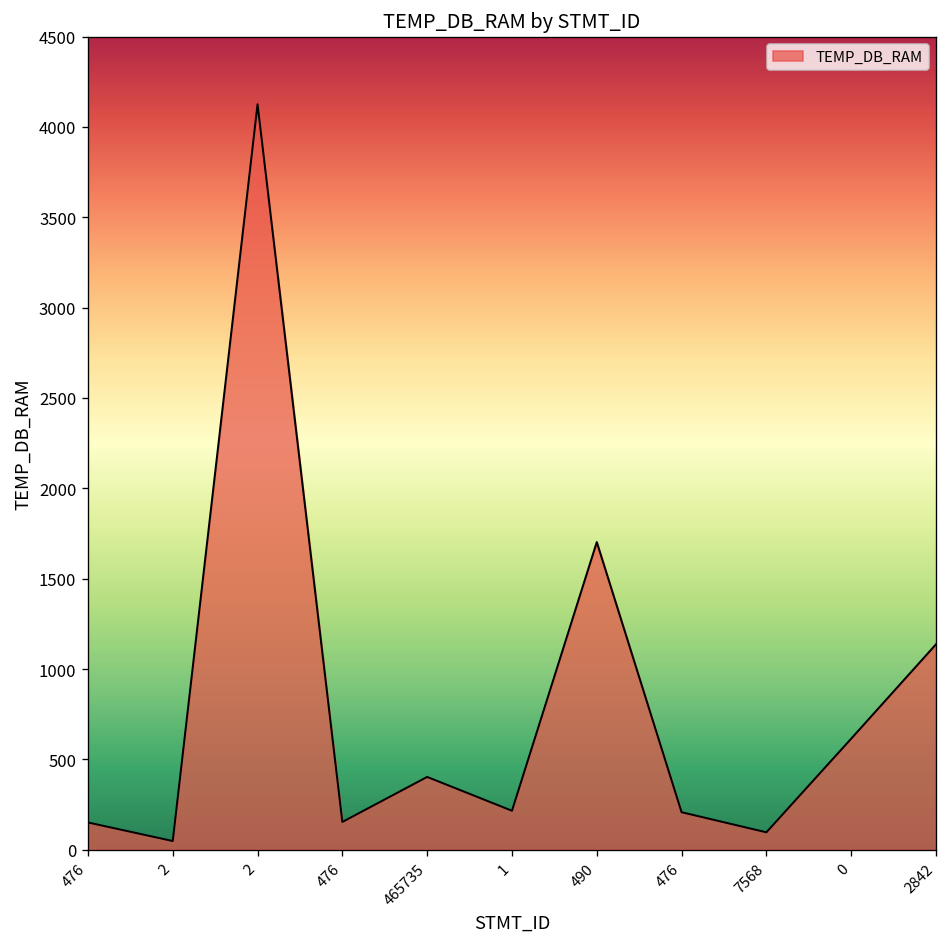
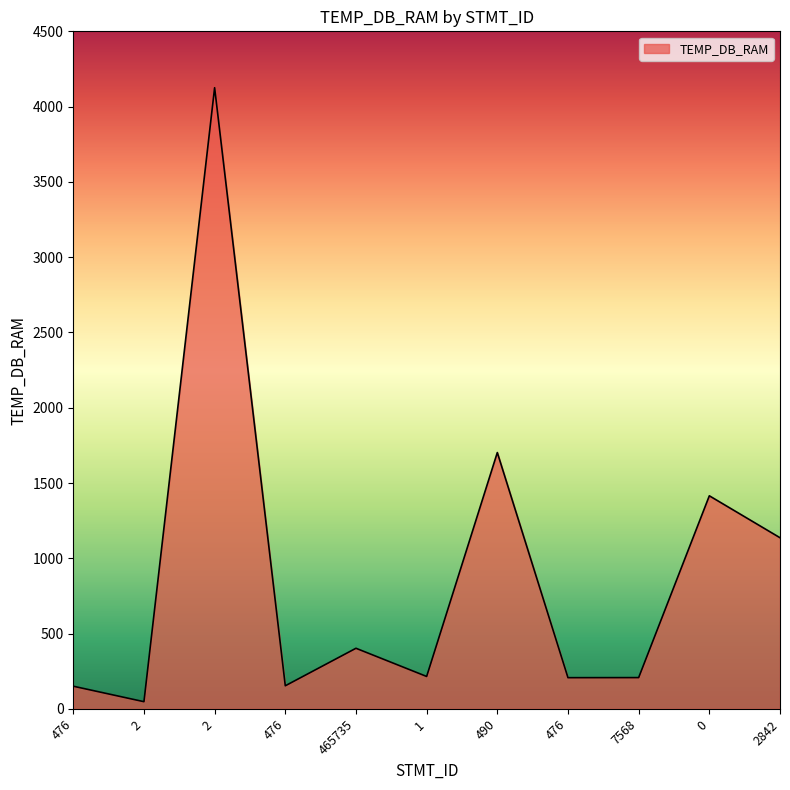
  {
    "465735": 400,
    "1": 220,
    "490": 1700,
-   "7568": 100,
-   "0": 610,
+   "7568": 210,
+   "0": 1420,
    "2842": 1140
  }
